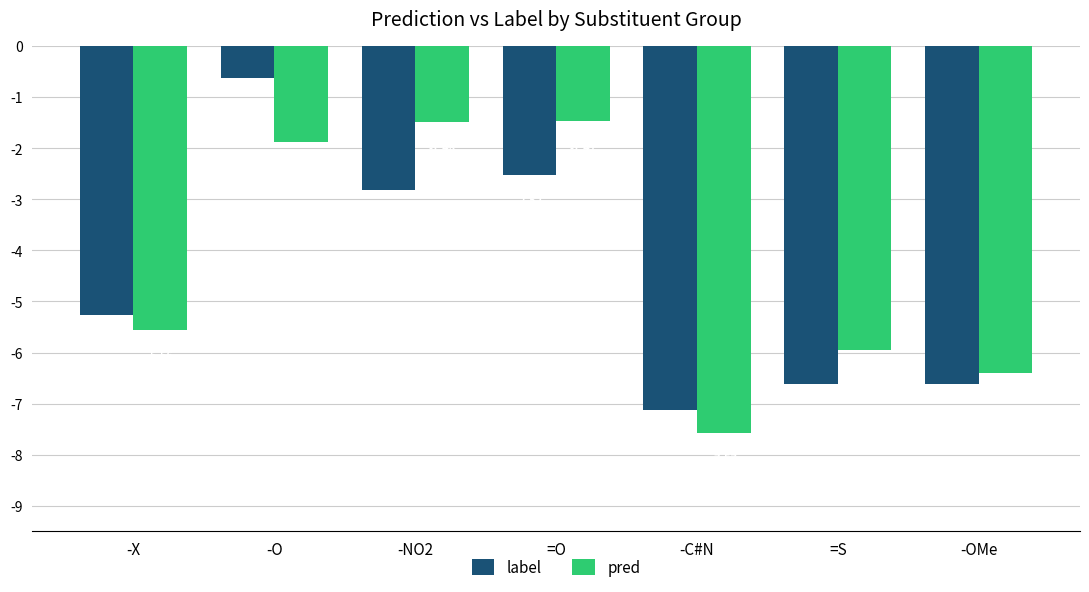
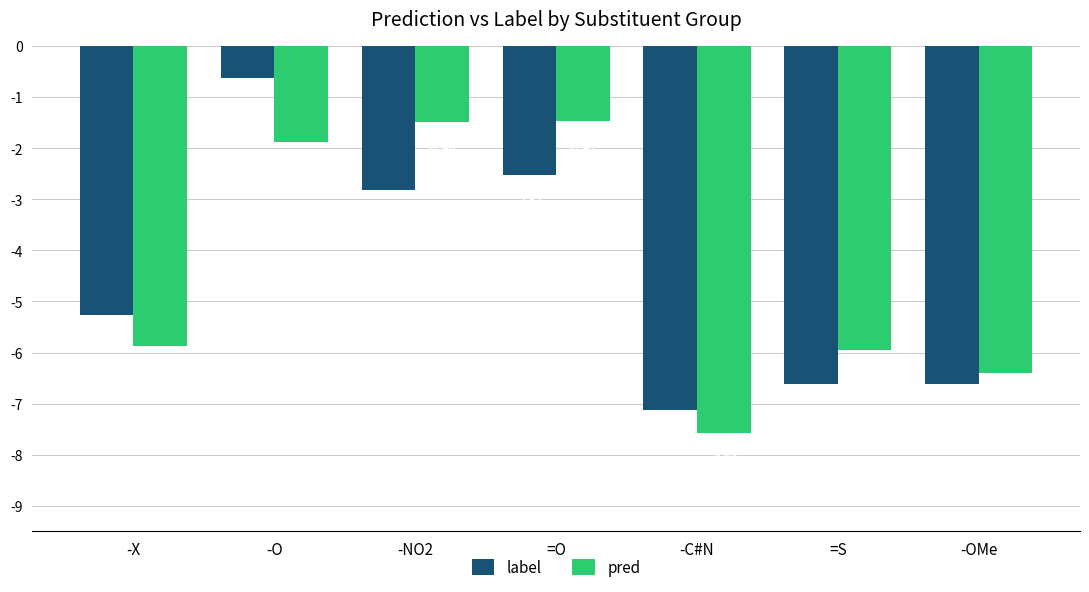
  {
    "label": {
      "-X": -5.3,
      "-O": -0.6,
      "-NO2": -2.8,
      "=O": -2.5,
      "-C#N": -7.1,
      "=S": -6.6,
      "-OMe": -6.6
    },
    "pred": {
-     "-X": -5.6,
+     "-X": -5.9,
      "-O": -1.9,
      "-NO2": -1.5,
      "=O": -1.5,
      "-C#N": -7.6,
      "=S": -5.9,
      "-OMe": -6.4
    }
  }
